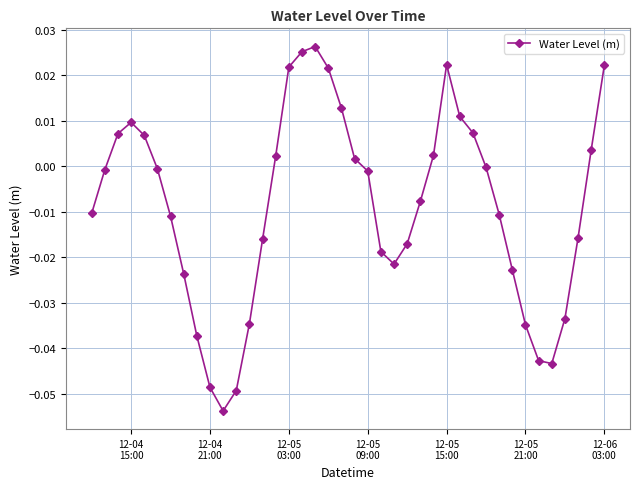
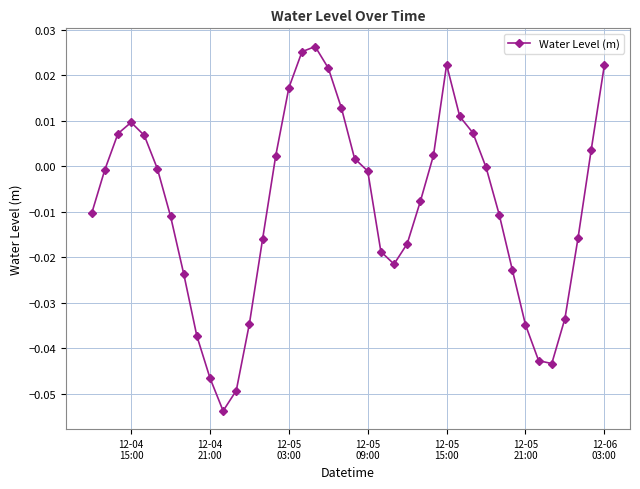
  {
    "12-04 15:00": 0.010,
-   "12-04 21:00": -0.049,
-   "12-05 03:00": 0.022,
+   "12-04 21:00": -0.047,
+   "12-05 03:00": 0.017,
    "12-05 09:00": -0.001,
    "12-05 15:00": 0.022,
    "12-05 21:00": -0.035,
    "12-06 03:00": 0.022
  }
